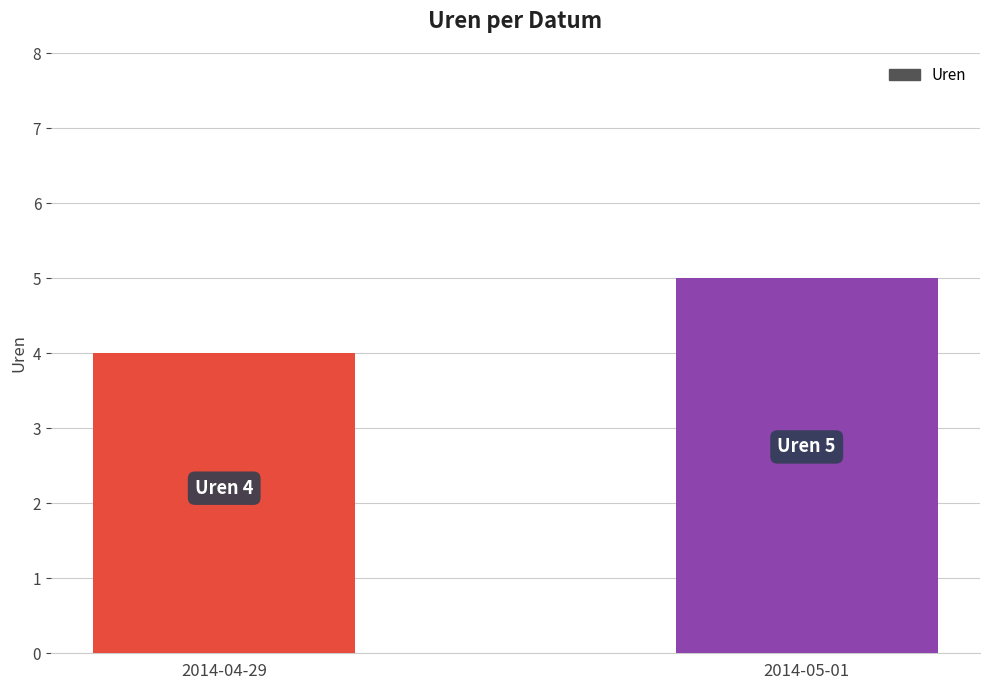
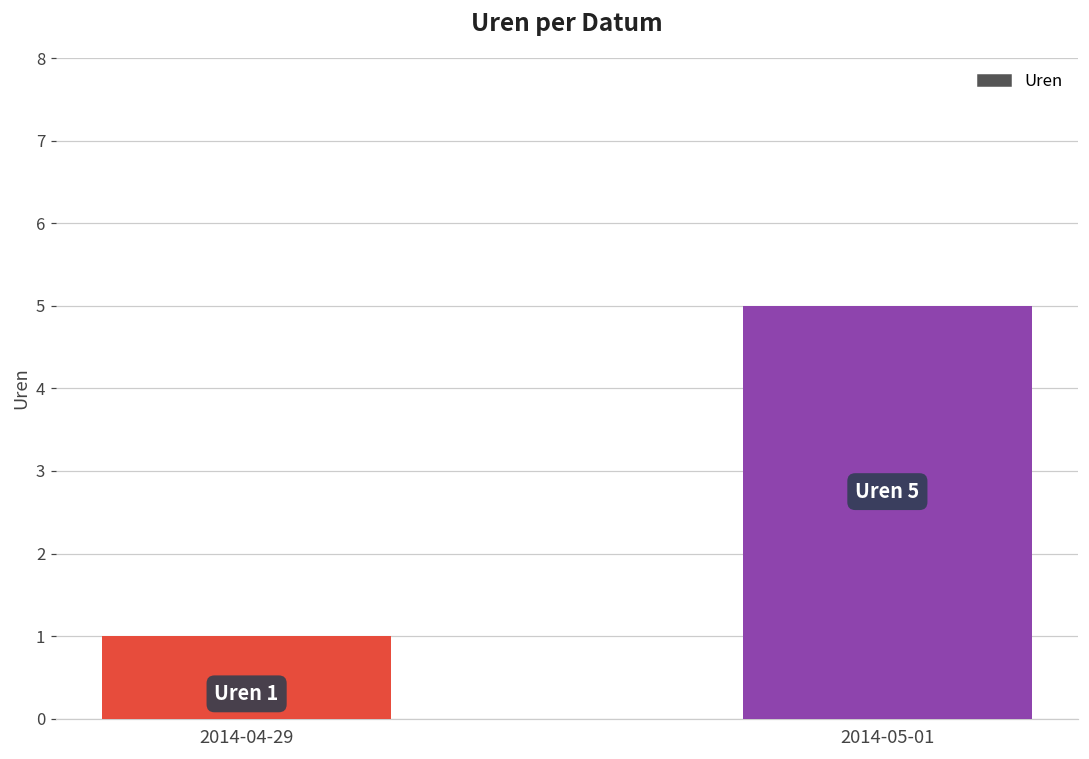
  {
-   "2014-04-29": 4
+   "2014-04-29": 1
  }
